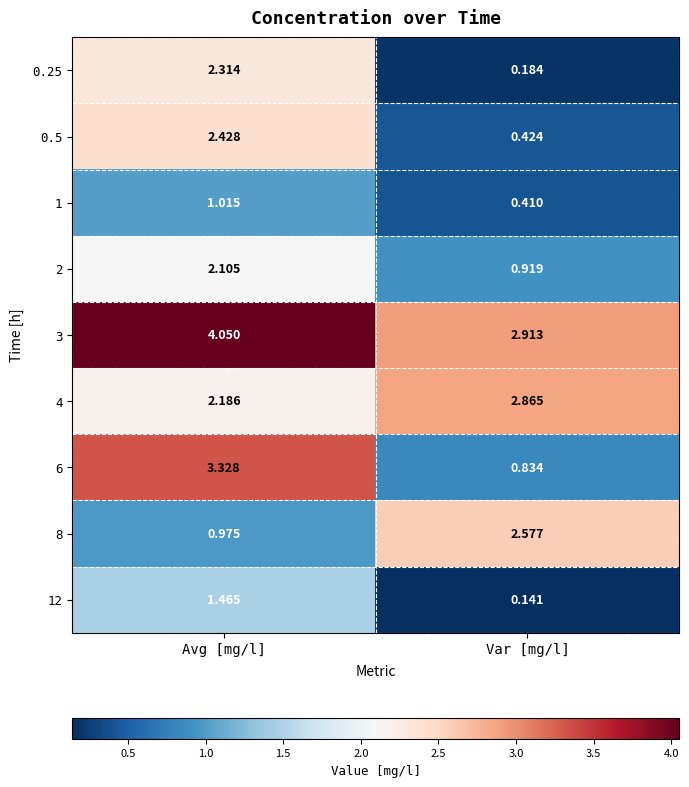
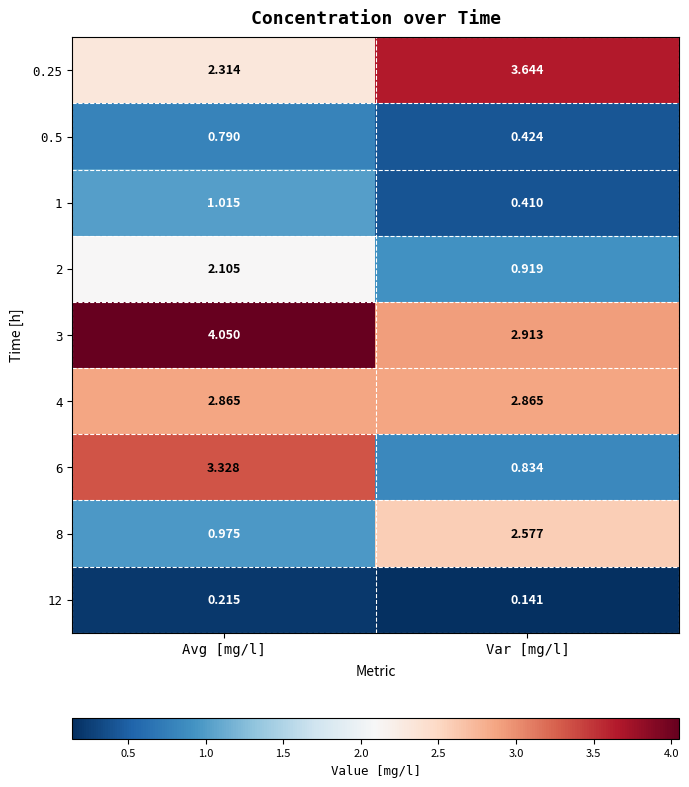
  {
    "0.25": {
      "Avg [mg/l]": 2.314,
-     "Var [mg/l]": 0.184
+     "Var [mg/l]": 3.644
    },
    "0.5": {
-     "Avg [mg/l]": 2.428,
+     "Avg [mg/l]": 0.790,
      "Var [mg/l]": 0.424
    },
    "1": {
      "Avg [mg/l]": 1.015,
      "Var [mg/l]": 0.410
    },
    "2": {
      "Avg [mg/l]": 2.105,
      "Var [mg/l]": 0.919
    },
    "3": {
      "Avg [mg/l]": 4.050,
      "Var [mg/l]": 2.913
    },
    "4": {
-     "Avg [mg/l]": 2.186,
+     "Avg [mg/l]": 2.865,
      "Var [mg/l]": 2.865
    },
    "6": {
      "Avg [mg/l]": 3.328,
      "Var [mg/l]": 0.834
    },
    "8": {
      "Avg [mg/l]": 0.975,
      "Var [mg/l]": 2.577
    },
    "12": {
-     "Avg [mg/l]": 1.465,
+     "Avg [mg/l]": 0.215,
      "Var [mg/l]": 0.141
    }
  }
